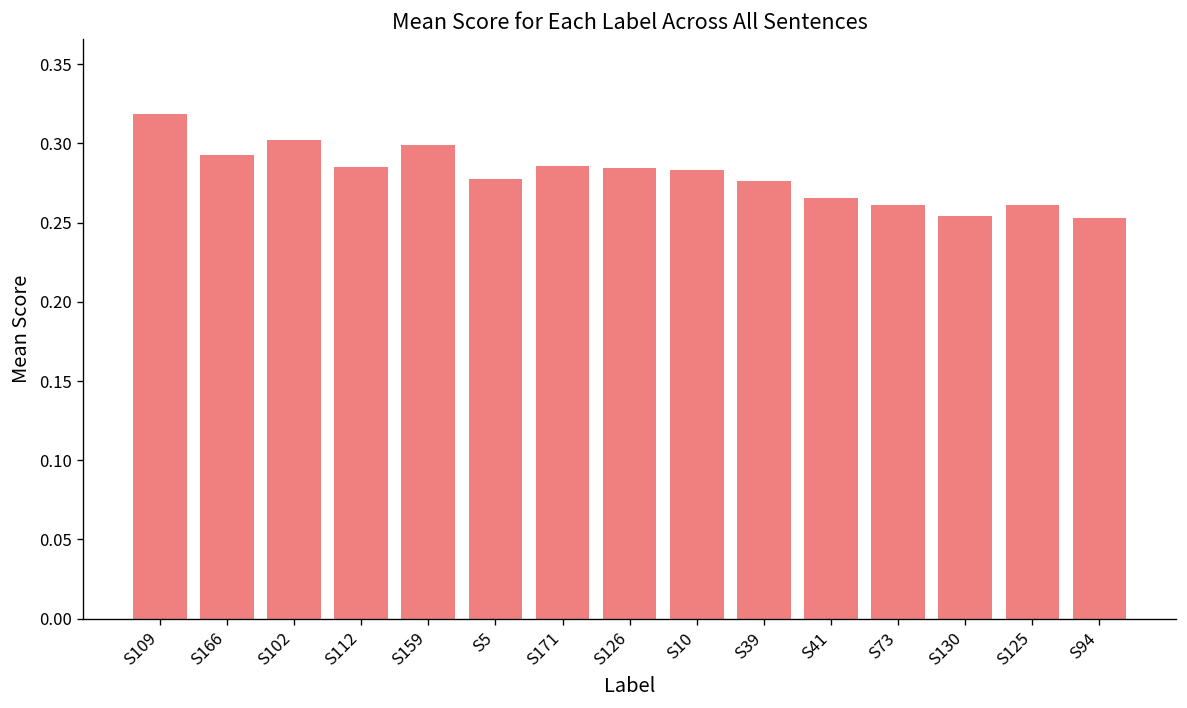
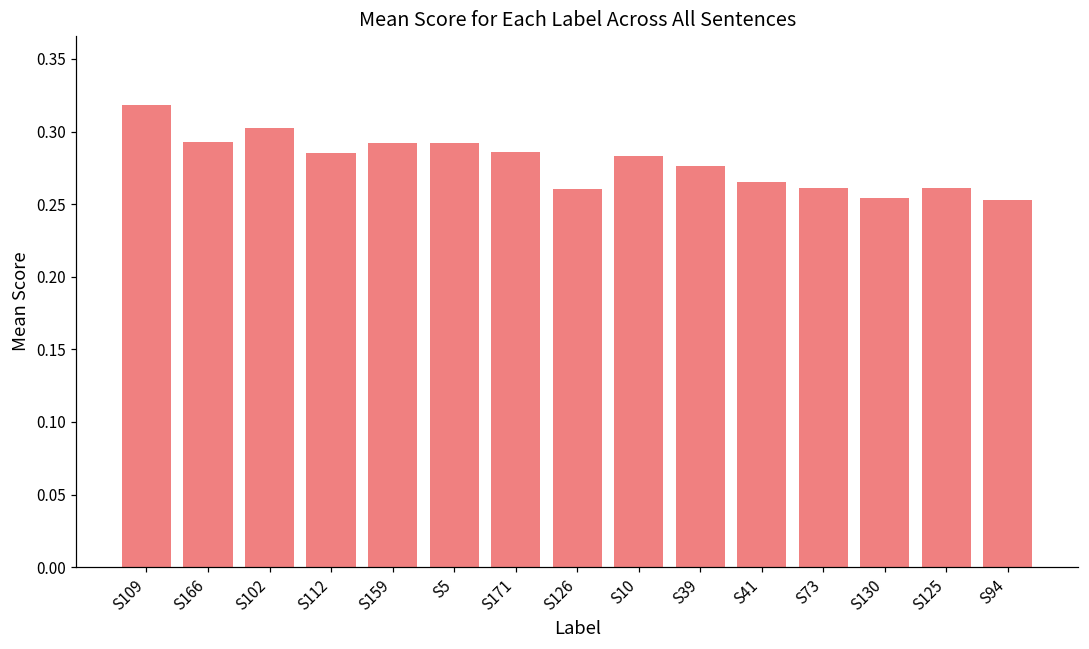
  {
    "S109": 0.318,
    "S166": 0.293,
    "S102": 0.302,
    "S112": 0.285,
-   "S159": 0.299,
-   "S5": 0.278,
+   "S159": 0.292,
+   "S5": 0.292,
    "S171": 0.286,
-   "S126": 0.285,
+   "S126": 0.261,
    "S10": 0.283,
    "S39": 0.276,
    "S41": 0.265,
    "S73": 0.261,
    "S130": 0.254,
    "S125": 0.261,
    "S94": 0.253
  }
